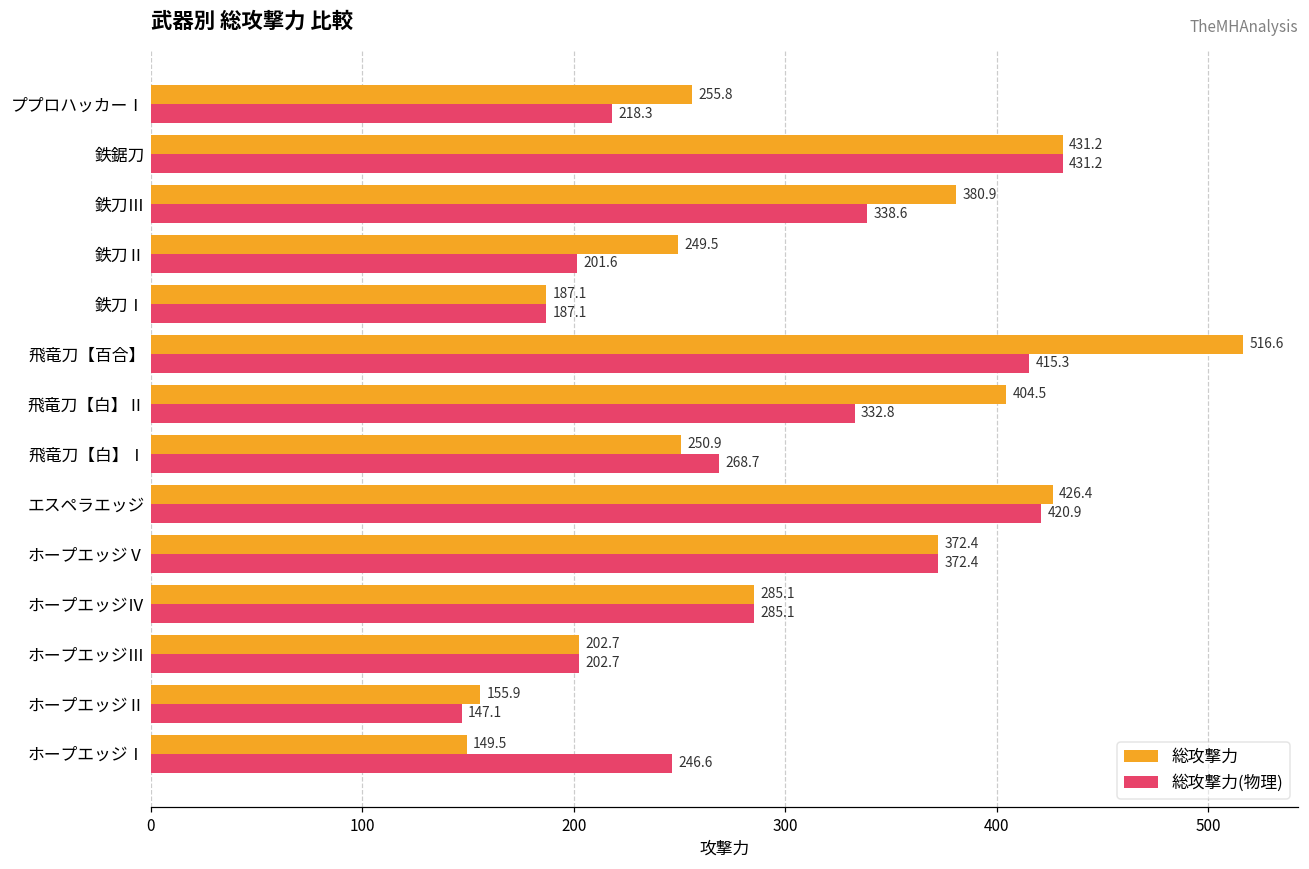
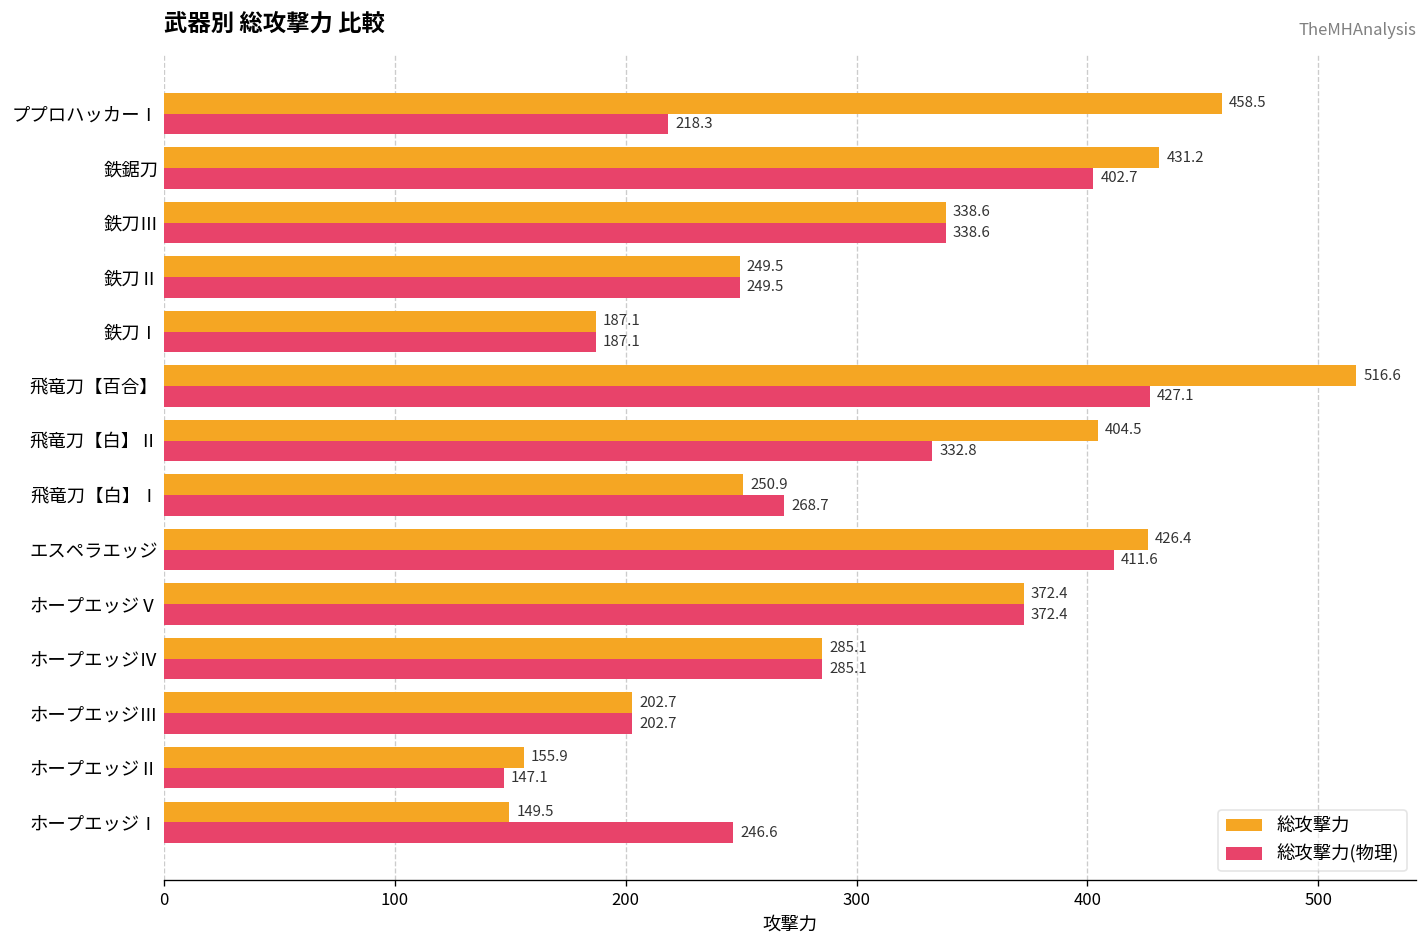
  {
    "総攻撃力": {
-     "ププロハッカーⅠ": 255.8,
+     "ププロハッカーⅠ": 458.5,
      "鉄鋸刀": 431.2,
-     "鉄刀Ⅲ": 380.9,
+     "鉄刀Ⅲ": 338.6,
      "鉄刀Ⅱ": 249.5,
      "鉄刀Ⅰ": 187.1,
      "飛竜刀【百合】": 516.6,
      "飛竜刀【白】Ⅱ": 404.5,
      "飛竜刀【白】Ⅰ": 250.9,
      "エスペラエッジ": 426.4,
      "ホープエッジⅤ": 372.4,
      "ホープエッジⅣ": 285.1,
      "ホープエッジⅢ": 202.7,
      "ホープエッジⅡ": 155.9,
      "ホープエッジⅠ": 149.5
    },
    "総攻撃力(物理)": {
      "ププロハッカーⅠ": 218.3,
-     "鉄鋸刀": 431.2,
+     "鉄鋸刀": 402.7,
      "鉄刀Ⅲ": 338.6,
-     "鉄刀Ⅱ": 201.6,
+     "鉄刀Ⅱ": 249.5,
      "鉄刀Ⅰ": 187.1,
-     "飛竜刀【百合】": 415.3,
+     "飛竜刀【百合】": 427.1,
      "飛竜刀【白】Ⅱ": 332.8,
      "飛竜刀【白】Ⅰ": 268.7,
-     "エスペラエッジ": 420.9,
+     "エスペラエッジ": 411.6,
      "ホープエッジⅤ": 372.4,
      "ホープエッジⅣ": 285.1,
      "ホープエッジⅢ": 202.7,
      "ホープエッジⅡ": 147.1,
      "ホープエッジⅠ": 246.6
    }
  }
